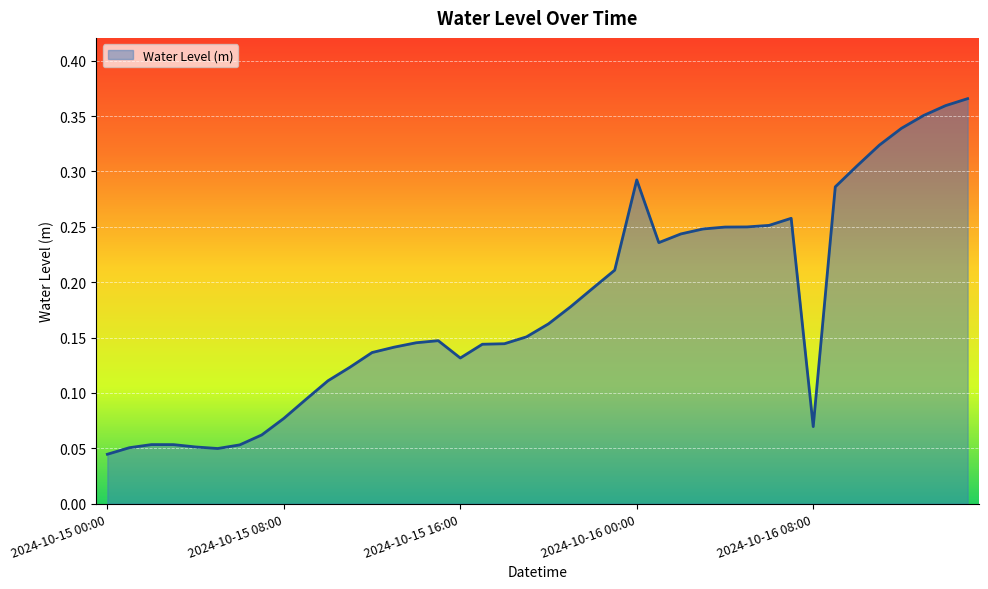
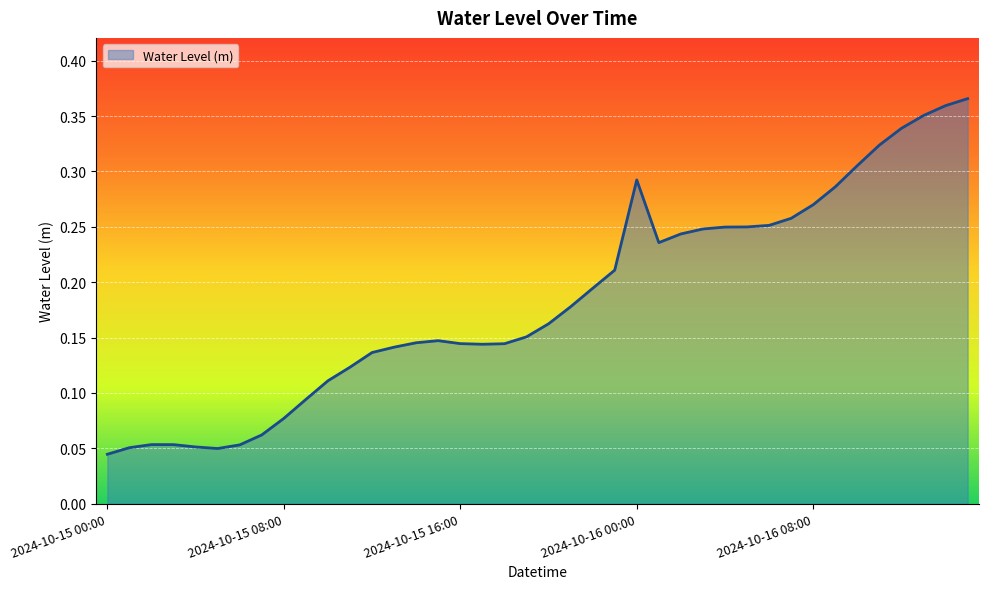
  {
    "2024-10-15 00:00": 0.045,
    "2024-10-15 08:00": 0.077,
-   "2024-10-15 16:00": 0.132,
+   "2024-10-15 16:00": 0.145,
    "2024-10-16 00:00": 0.292,
-   "2024-10-16 08:00": 0.070
+   "2024-10-16 08:00": 0.270
  }
